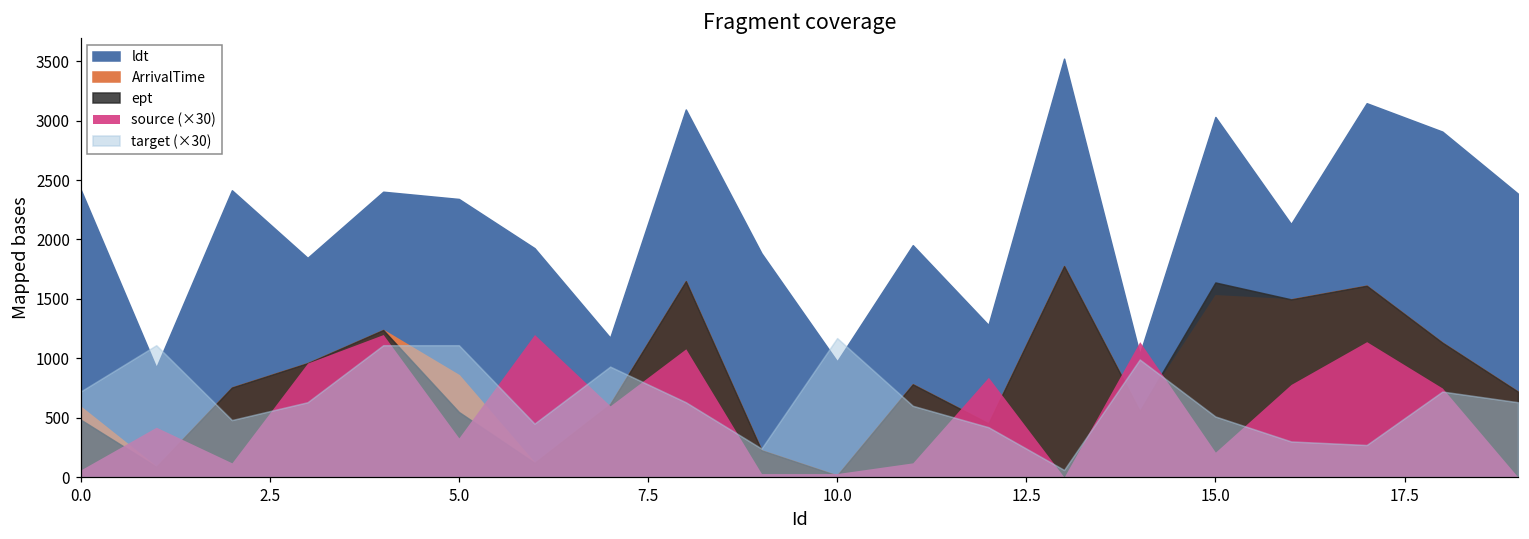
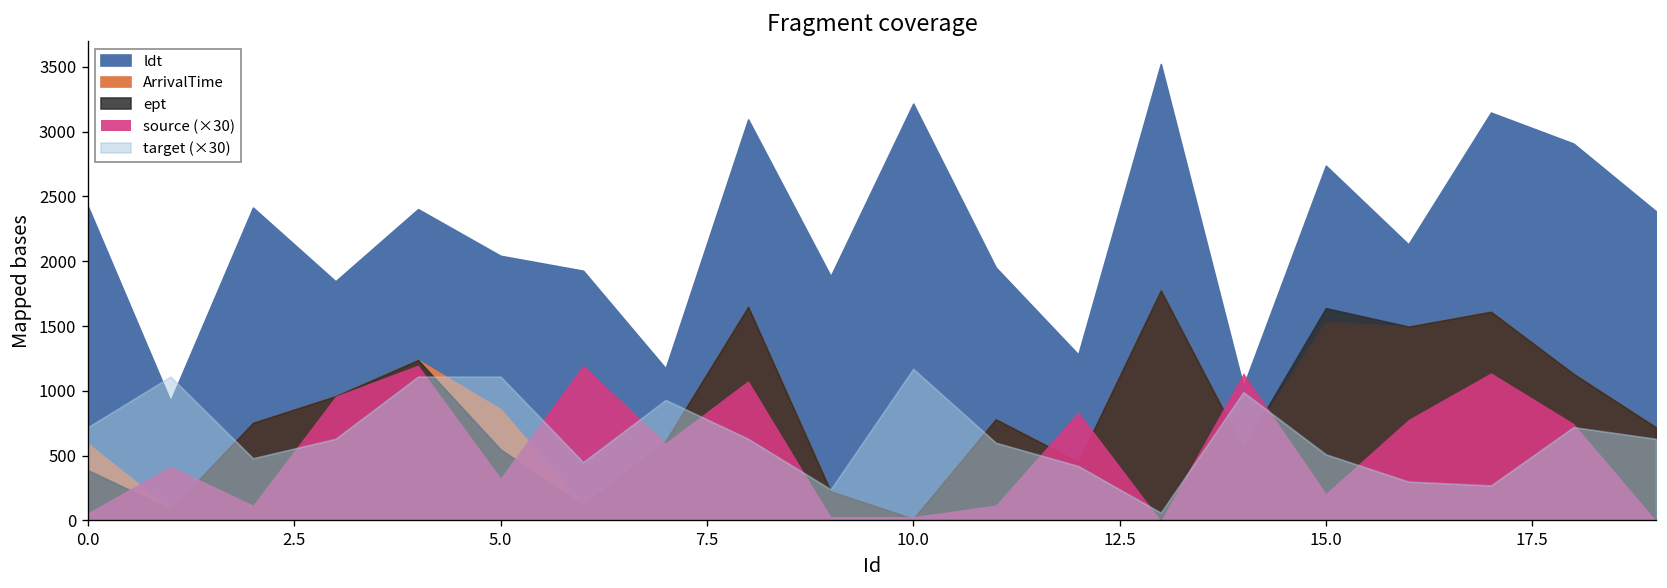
  {
    "ldt": {
      "0.0": 2420,
-     "5.0": 2340,
-     "10.0": 970,
-     "15.0": 3030
+     "5.0": 2040,
+     "10.0": 3220,
+     "15.0": 2740
    },
    "ArrivalTime": {
      "0.0": 590,
      "5.0": 860,
      "15.0": 1530
    },
    "ept": {
-     "0.0": 480,
+     "0.0": 390,
      "5.0": 550,
      "15.0": 1640
    },
    "source (×30)": {
      "0.0": 60,
      "5.0": 330,
      "15.0": 210
    },
    "target (×30)": {
      "0.0": 720,
      "5.0": 1110,
      "10.0": 1170,
      "15.0": 510
    }
  }
